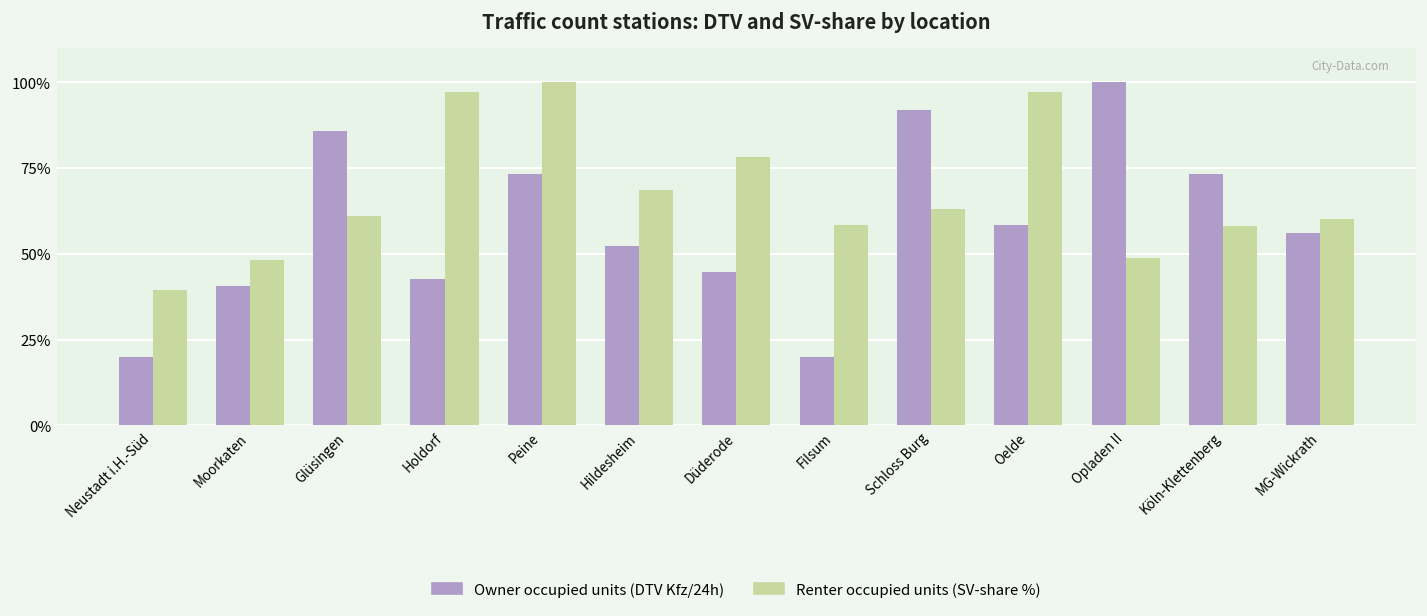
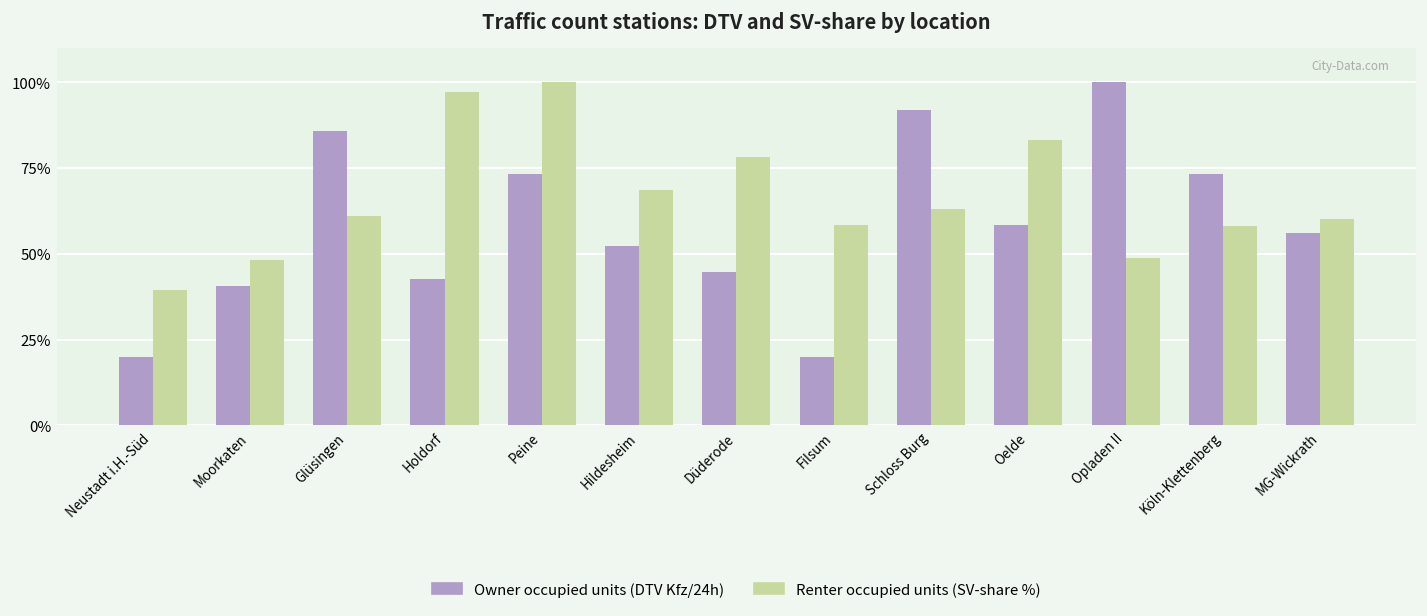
  {
    "Owner occupied units (DTV Kfz/24h)": {
      "Neustadt i.H.-Süd": "20%",
      "Moorkaten": "40%",
      "Glüsingen": "86%",
      "Holdorf": "43%",
      "Peine": "73%",
      "Hildesheim": "52%",
      "Düderode": "45%",
      "Filsum": "20%",
      "Schloss Burg": "92%",
      "Oelde": "58%",
      "Opladen II": "100%",
      "Köln-Klettenberg": "73%",
      "MG-Wickrath": "56%"
    },
    "Renter occupied units (SV-share %)": {
      "Neustadt i.H.-Süd": "39%",
      "Moorkaten": "48%",
      "Glüsingen": "61%",
      "Holdorf": "97%",
      "Peine": "100%",
      "Hildesheim": "68%",
      "Düderode": "78%",
      "Filsum": "58%",
      "Schloss Burg": "63%",
-     "Oelde": "97%",
+     "Oelde": "83%",
      "Opladen II": "49%",
      "Köln-Klettenberg": "58%",
      "MG-Wickrath": "60%"
    }
  }
